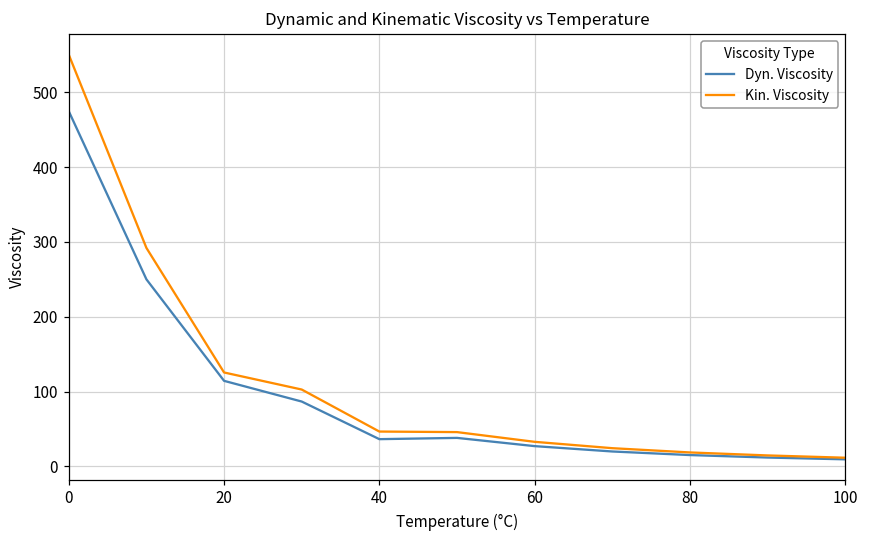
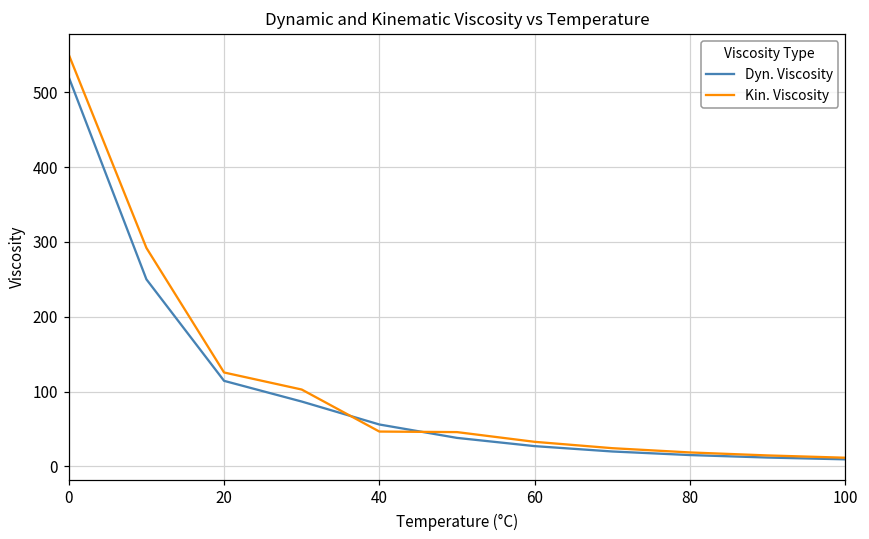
  {
    "Dyn. Viscosity": {
-     "0": 470,
+     "0": 520,
      "20": 110,
-     "40": 40,
+     "40": 60,
      "60": 30
    },
    "Kin. Viscosity": {
      "0": 550,
      "20": 130,
      "40": 50,
      "60": 30
    }
  }
